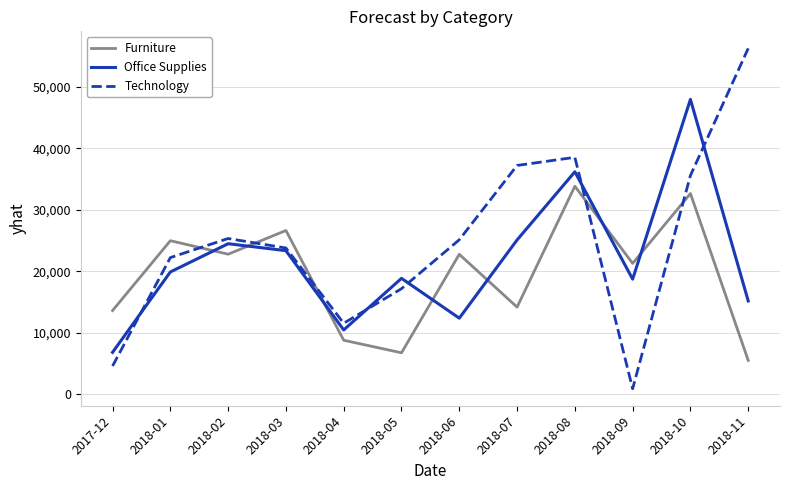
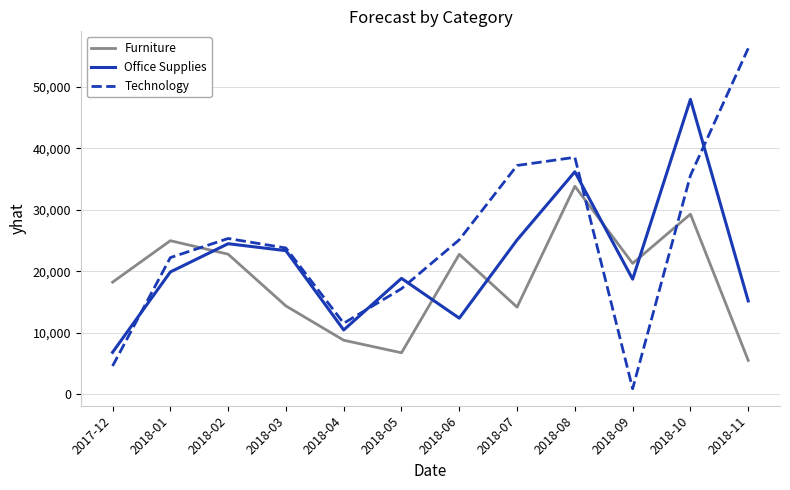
  {
    "Furniture": {
-     "2017-12": "14,000",
+     "2017-12": "18,000",
      "2018-01": "25,000",
      "2018-02": "23,000",
-     "2018-03": "27,000",
+     "2018-03": "14,000",
      "2018-04": "9,000",
      "2018-05": "7,000",
      "2018-06": "23,000",
      "2018-07": "14,000",
      "2018-08": "34,000",
      "2018-09": "21,000",
-     "2018-10": "33,000",
+     "2018-10": "29,000",
      "2018-11": "5,000"
    }
  }
